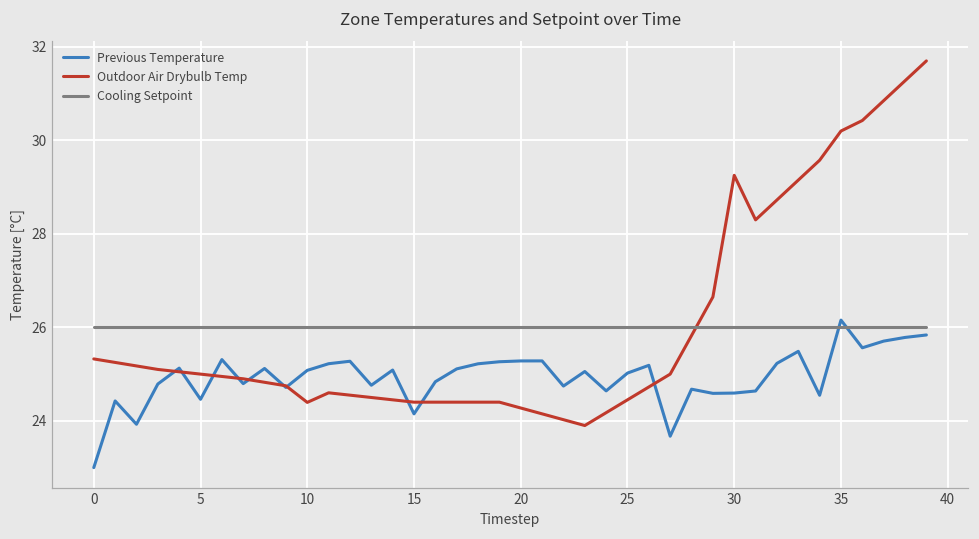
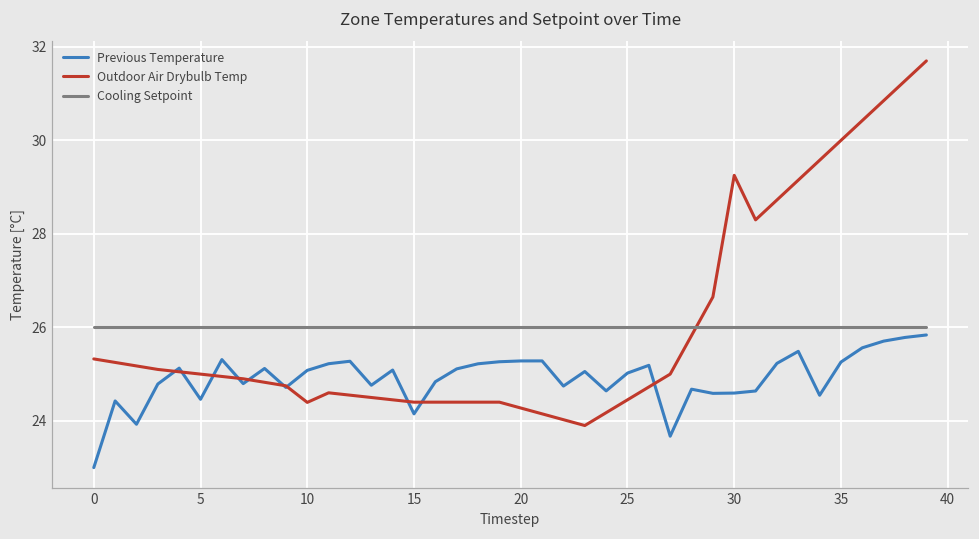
  {
    "Previous Temperature": {
      "0": 23.0,
      "5": 24.5,
      "10": 25.1,
      "15": 24.1,
      "20": 25.3,
      "25": 25.0,
      "30": 24.6,
-     "35": 26.2
+     "35": 25.3
    },
    "Outdoor Air Drybulb Temp": {
      "0": 25.3,
      "5": 25.0,
      "10": 24.4,
      "15": 24.4,
      "20": 24.3,
      "25": 24.5,
      "30": 29.3,
-     "35": 30.2
+     "35": 30.0
    },
    "Cooling Setpoint": {
      "0": 26.0,
      "5": 26.0,
      "10": 26.0,
      "15": 26.0,
      "20": 26.0,
      "25": 26.0,
      "30": 26.0,
      "35": 26.0
    }
  }
